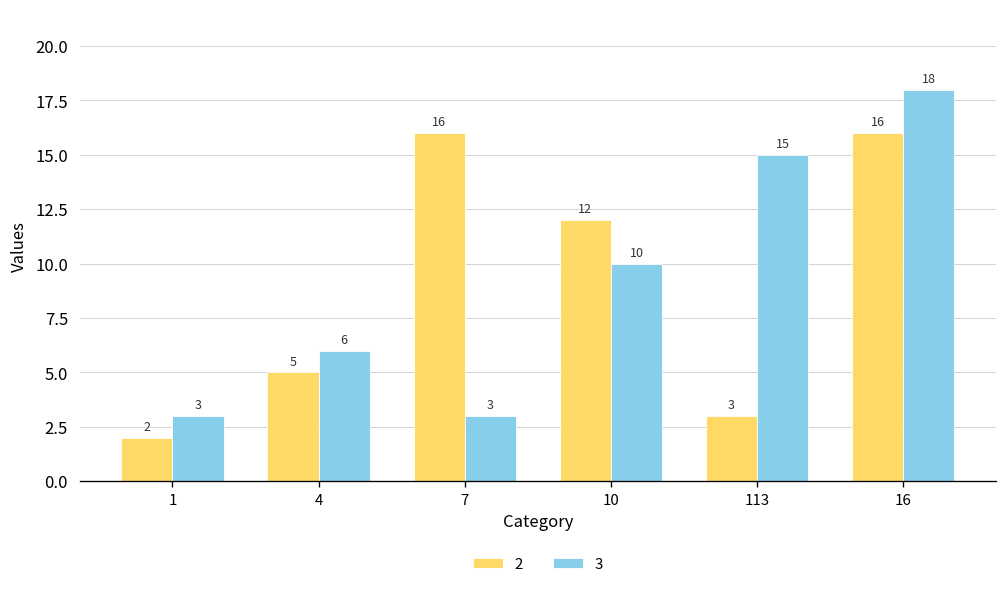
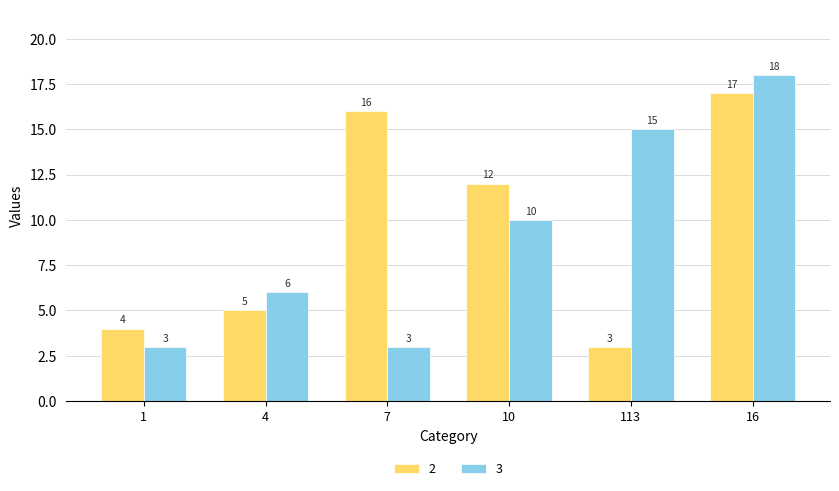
  {
    "2": {
-     "1": 2,
+     "1": 4,
      "4": 5,
      "7": 16,
      "10": 12,
      "113": 3,
-     "16": 16
+     "16": 17
    },
    "3": {
      "1": 3,
      "4": 6,
      "7": 3,
      "10": 10,
      "113": 15,
      "16": 18
    }
  }
